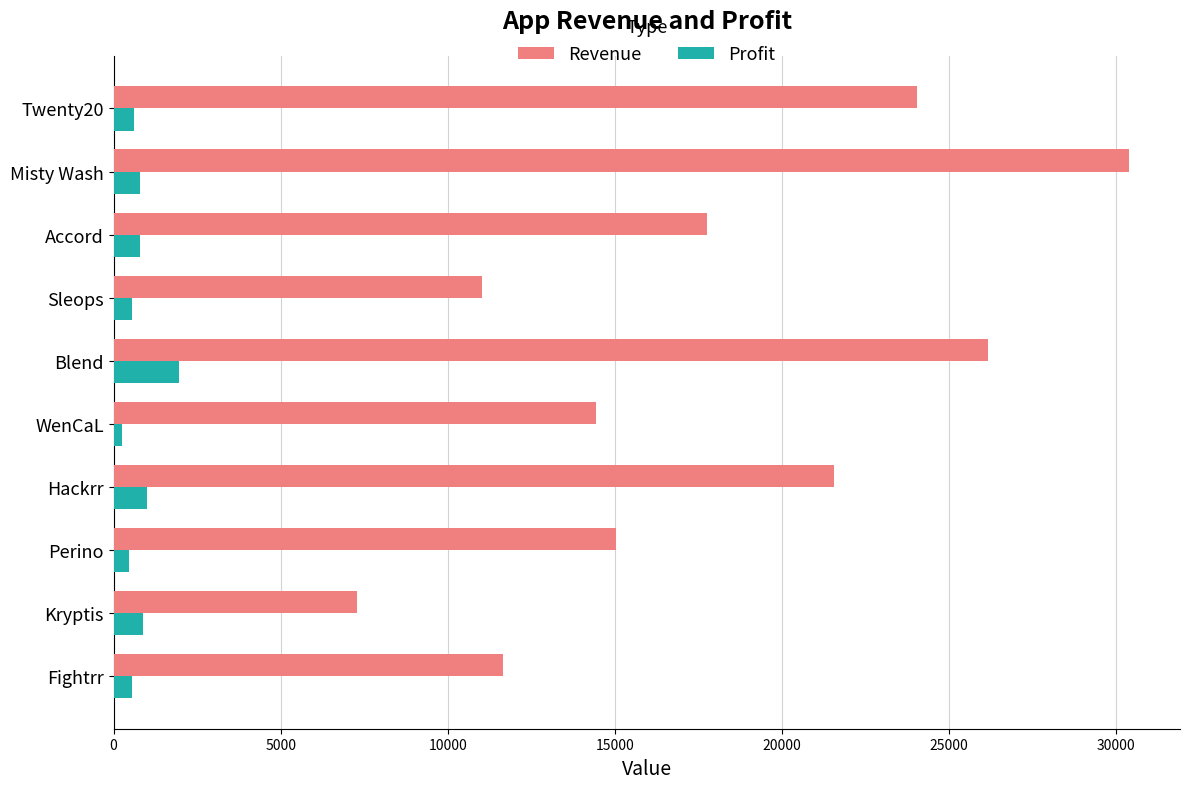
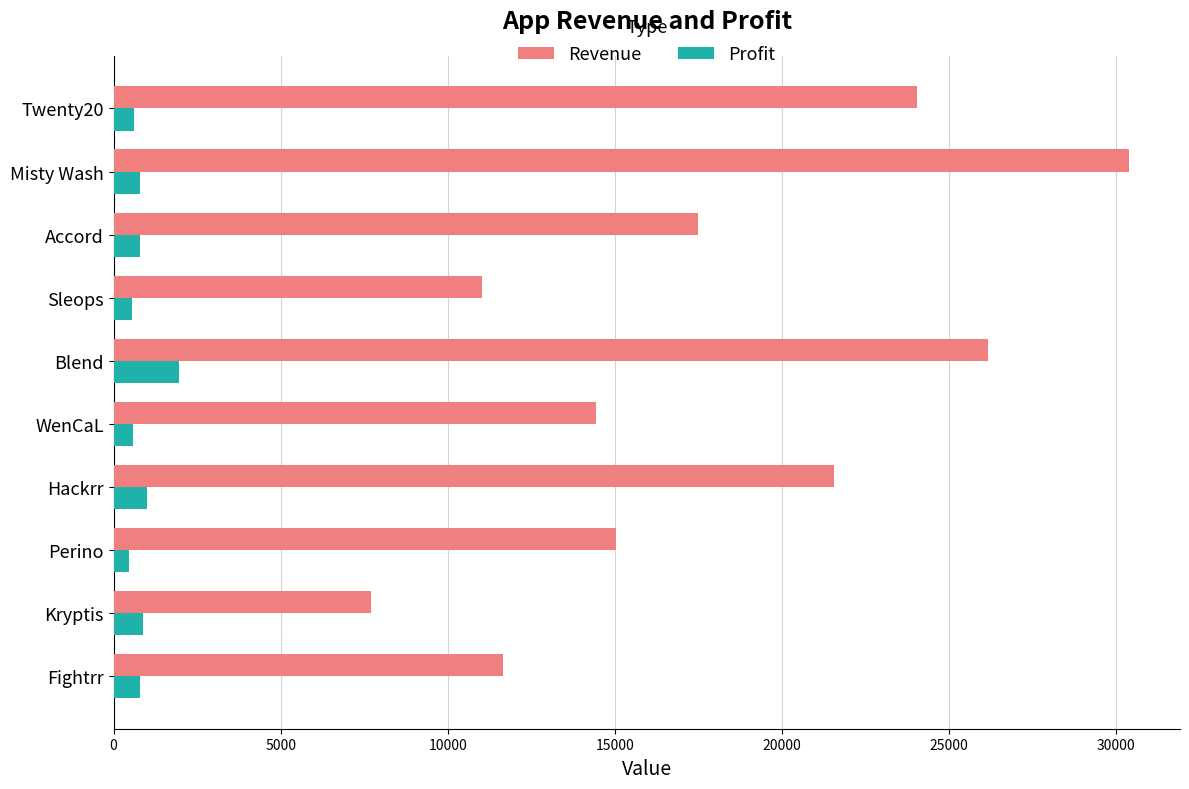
  {
    "Revenue": {
      "Twenty20": 24000,
      "Misty Wash": 30400,
-     "Accord": 17800,
+     "Accord": 17500,
      "Sleops": 11000,
      "Blend": 26200,
      "WenCaL": 14400,
      "Hackrr": 21600,
      "Perino": 15000,
-     "Kryptis": 7300,
+     "Kryptis": 7700,
      "Fightrr": 11600
    },
    "Profit": {
      "Twenty20": 600,
      "Misty Wash": 800,
      "Accord": 800,
      "Sleops": 600,
      "Blend": 2000,
-     "WenCaL": 200,
+     "WenCaL": 600,
      "Hackrr": 1000,
      "Perino": 500,
      "Kryptis": 900,
-     "Fightrr": 500
+     "Fightrr": 800
    }
  }
